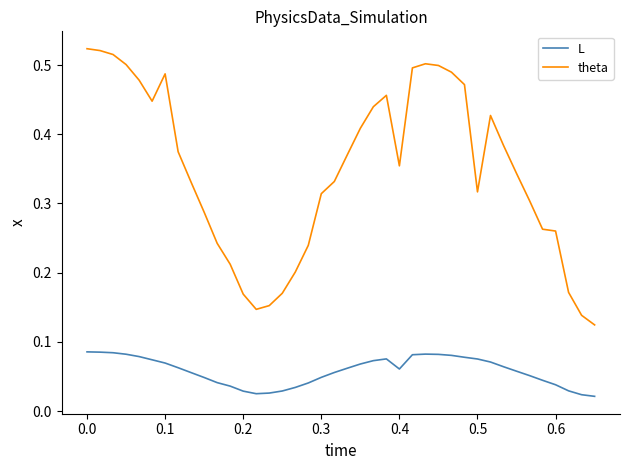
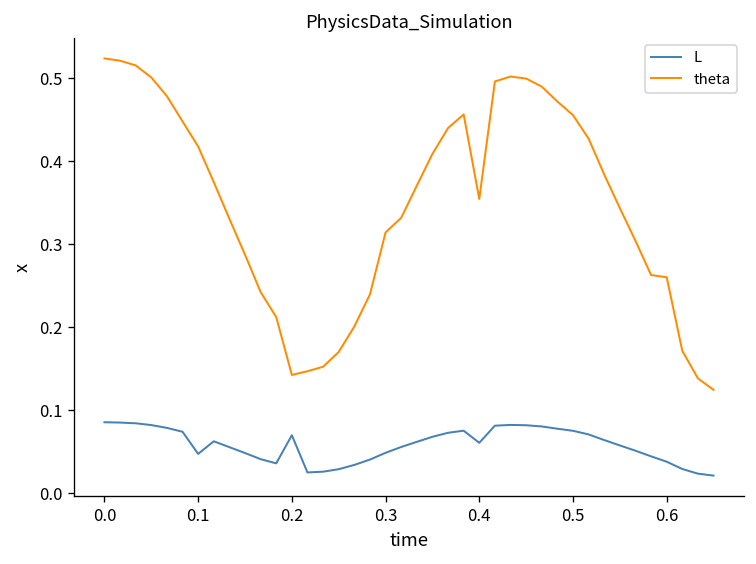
  {
    "L": {
      "0.0": 0.09,
-     "0.1": 0.07,
-     "0.2": 0.03,
+     "0.1": 0.05,
+     "0.2": 0.07,
      "0.3": 0.05,
      "0.4": 0.06,
      "0.5": 0.08,
      "0.6": 0.04
    },
    "theta": {
      "0.0": 0.52,
-     "0.1": 0.49,
-     "0.2": 0.17,
+     "0.1": 0.42,
+     "0.2": 0.14,
      "0.3": 0.31,
      "0.4": 0.35,
-     "0.5": 0.32,
+     "0.5": 0.46,
      "0.6": 0.26
    }
  }
